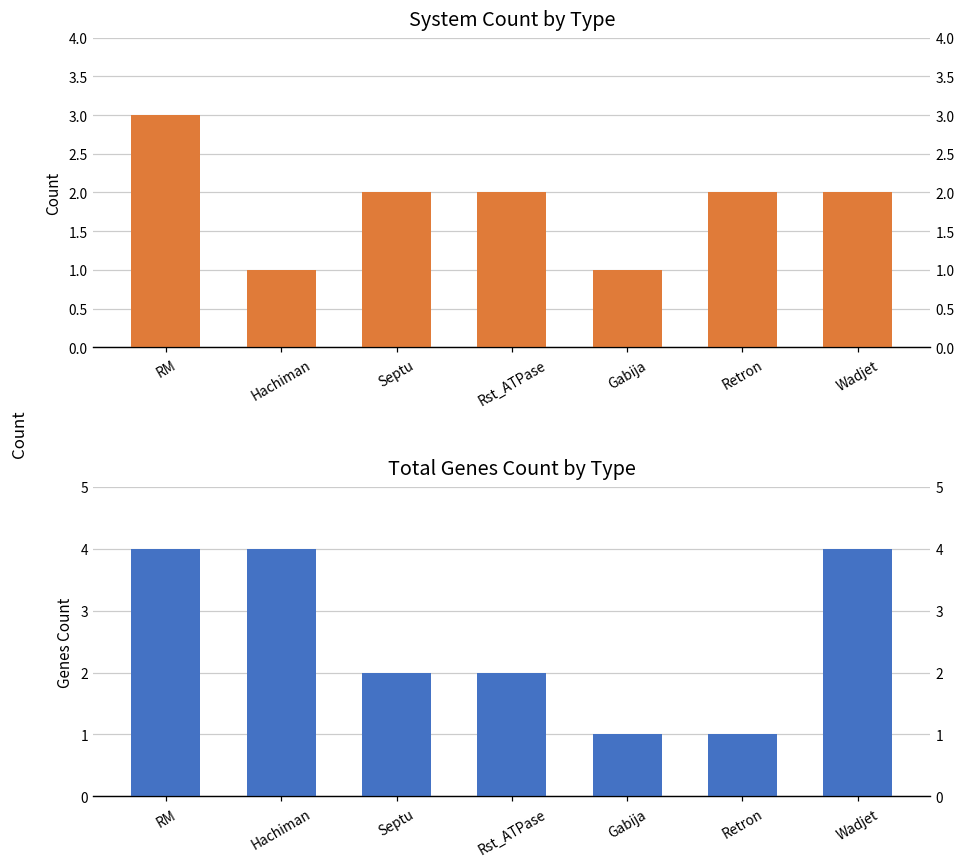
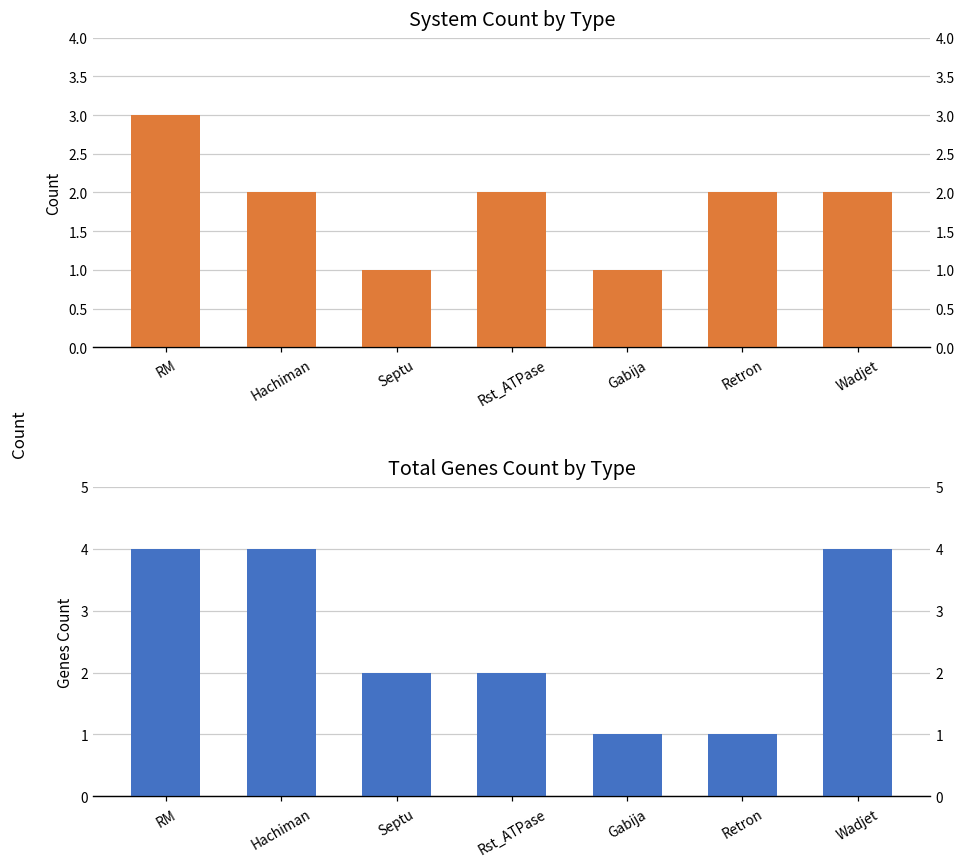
  {
    "System Count by Type": {
      "RM": 3,
-     "Hachiman": 1,
-     "Septu": 2,
+     "Hachiman": 2,
+     "Septu": 1,
      "Rst_ATPase": 2,
      "Gabija": 1,
      "Retron": 2,
      "Wadjet": 2
    },
    "Total Genes Count by Type": {
      "RM": 4.0,
      "Hachiman": 4.0,
      "Septu": 2.0,
      "Rst_ATPase": 2.0,
      "Gabija": 1.0,
      "Retron": 1.0,
      "Wadjet": 4.0
    }
  }
